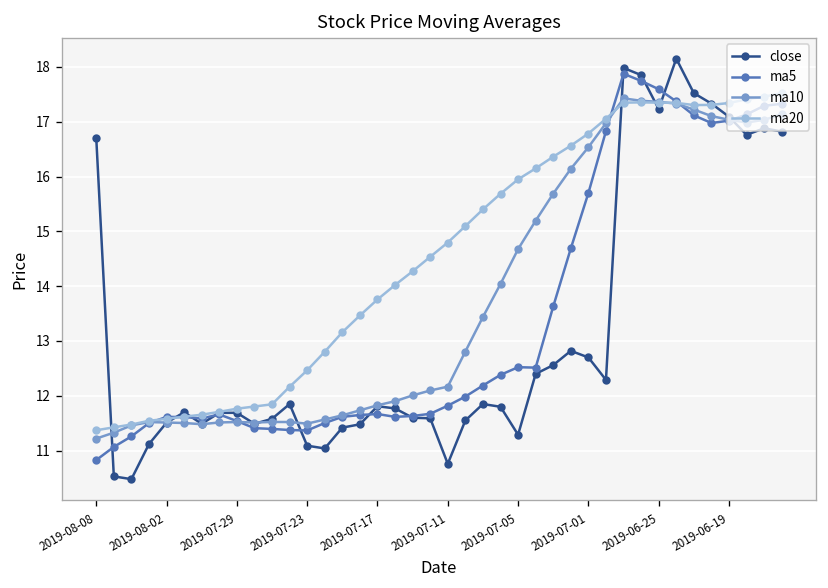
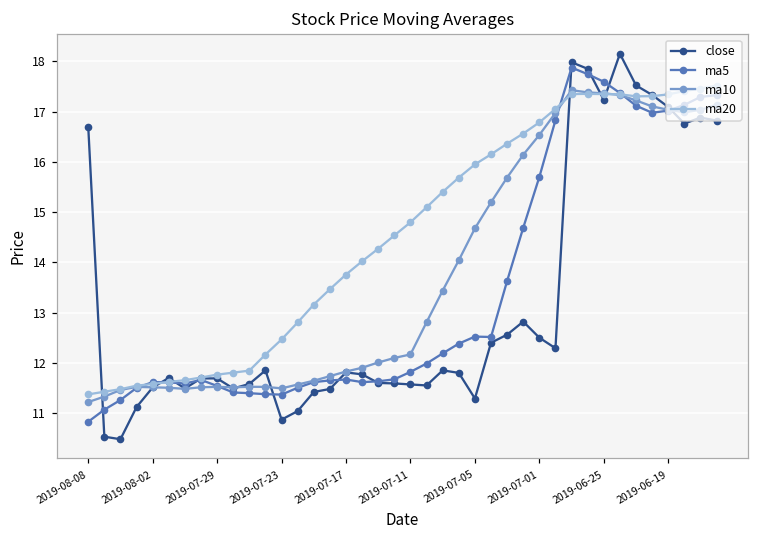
  {
    "close": {
      "2019-08-08": 16.7,
      "2019-07-29": 11.7,
-     "2019-07-23": 11.1,
-     "2019-07-11": 10.8,
+     "2019-07-23": 10.9,
+     "2019-07-11": 11.6,
      "2019-07-05": 11.3,
-     "2019-07-01": 12.7,
+     "2019-07-01": 12.5,
      "2019-06-25": 17.2
    }
  }
